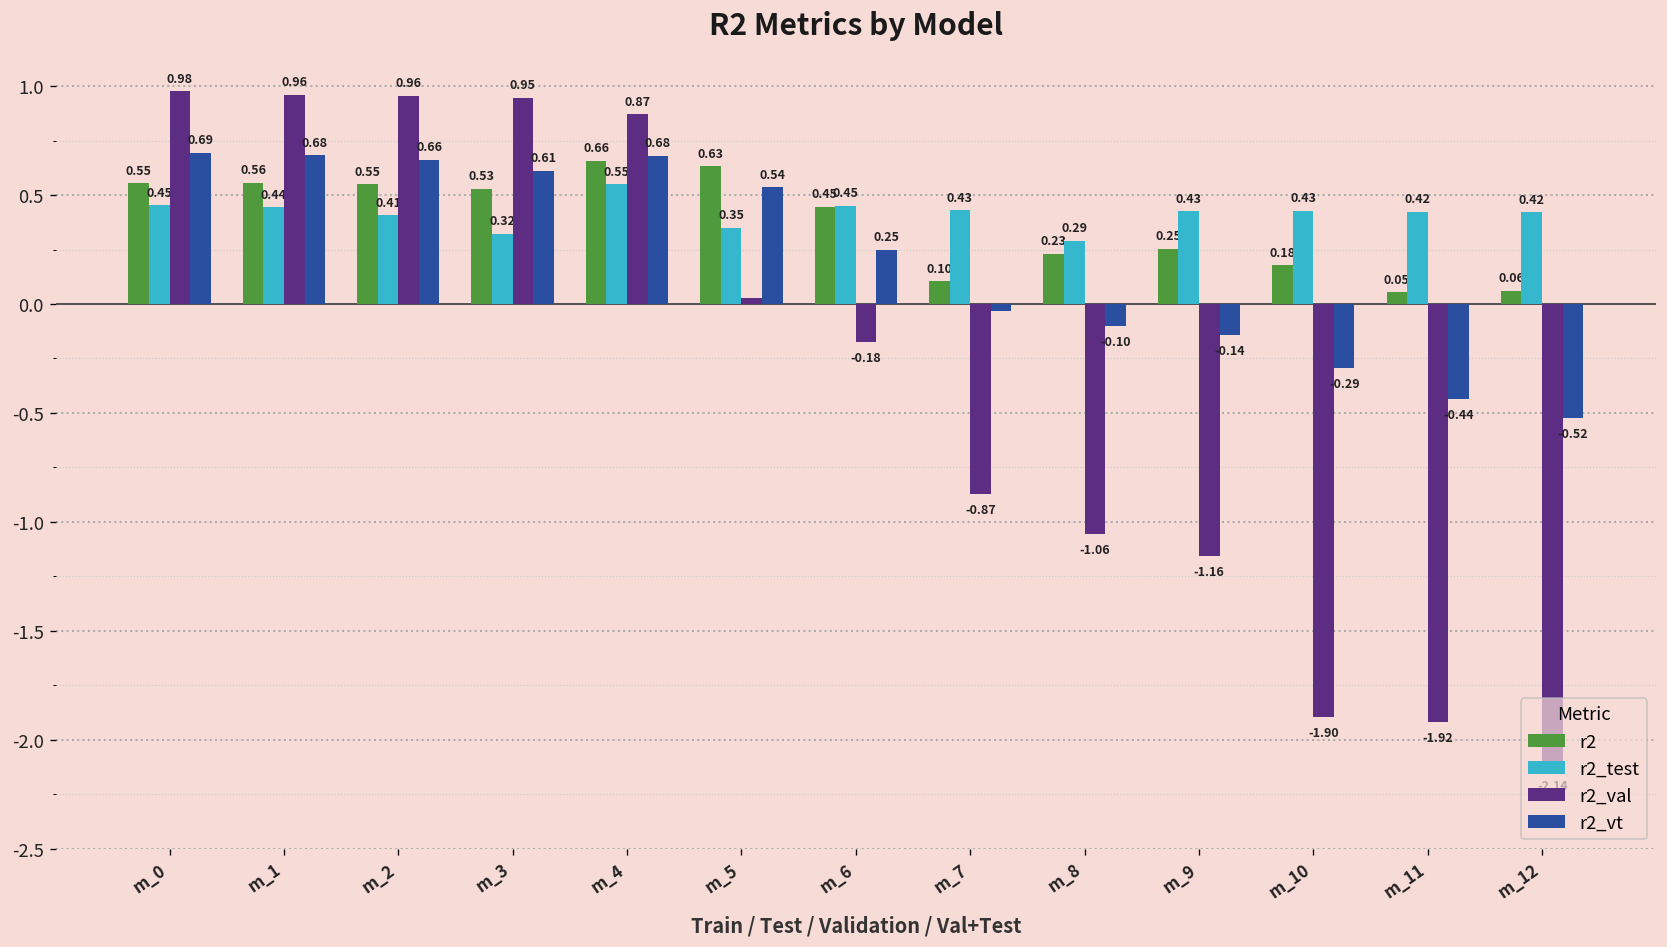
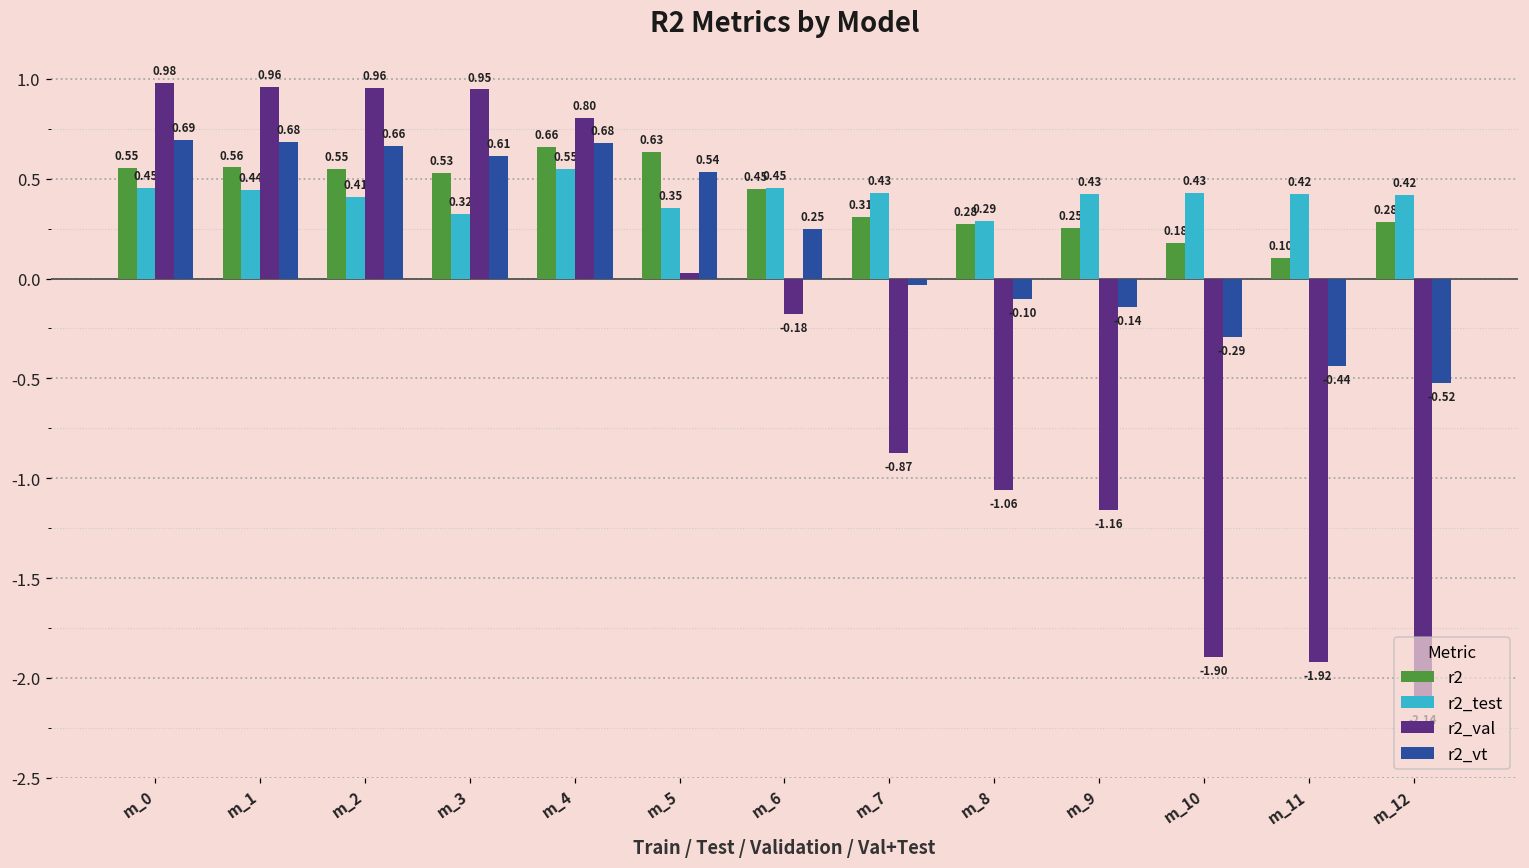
  {
    "r2": {
      "m_0": 0.55,
      "m_1": 0.56,
      "m_2": 0.55,
      "m_3": 0.53,
      "m_4": 0.66,
      "m_5": 0.63,
-     "m_7": 0.10,
-     "m_8": 0.23,
+     "m_7": 0.31,
+     "m_8": 0.28,
      "m_9": 0.25,
      "m_10": 0.18,
-     "m_11": 0.05,
-     "m_12": 0.06
+     "m_11": 0.10,
+     "m_12": 0.28
    },
    "r2_test": {
      "m_0": 0.45,
      "m_1": 0.44,
      "m_2": 0.41,
      "m_3": 0.32,
      "m_4": 0.55,
      "m_5": 0.35,
      "m_7": 0.43,
      "m_8": 0.29,
      "m_9": 0.43,
      "m_10": 0.43,
      "m_11": 0.42,
      "m_12": 0.42
    },
    "r2_val": {
      "m_0": 0.98,
      "m_1": 0.96,
      "m_2": 0.96,
      "m_3": 0.95,
-     "m_4": 0.87,
+     "m_4": 0.80,
      "m_6": -0.18,
      "m_7": -0.87,
      "m_8": -1.06,
      "m_9": -1.16,
      "m_10": -1.90,
      "m_11": -1.92
    },
    "r2_vt": {
      "m_0": 0.69,
      "m_1": 0.68,
      "m_2": 0.66,
      "m_3": 0.61,
      "m_4": 0.68,
      "m_5": 0.54,
      "m_6": 0.25,
      "m_8": -0.10,
      "m_9": -0.14,
      "m_10": -0.29,
      "m_11": -0.44,
      "m_12": -0.52
    }
  }
